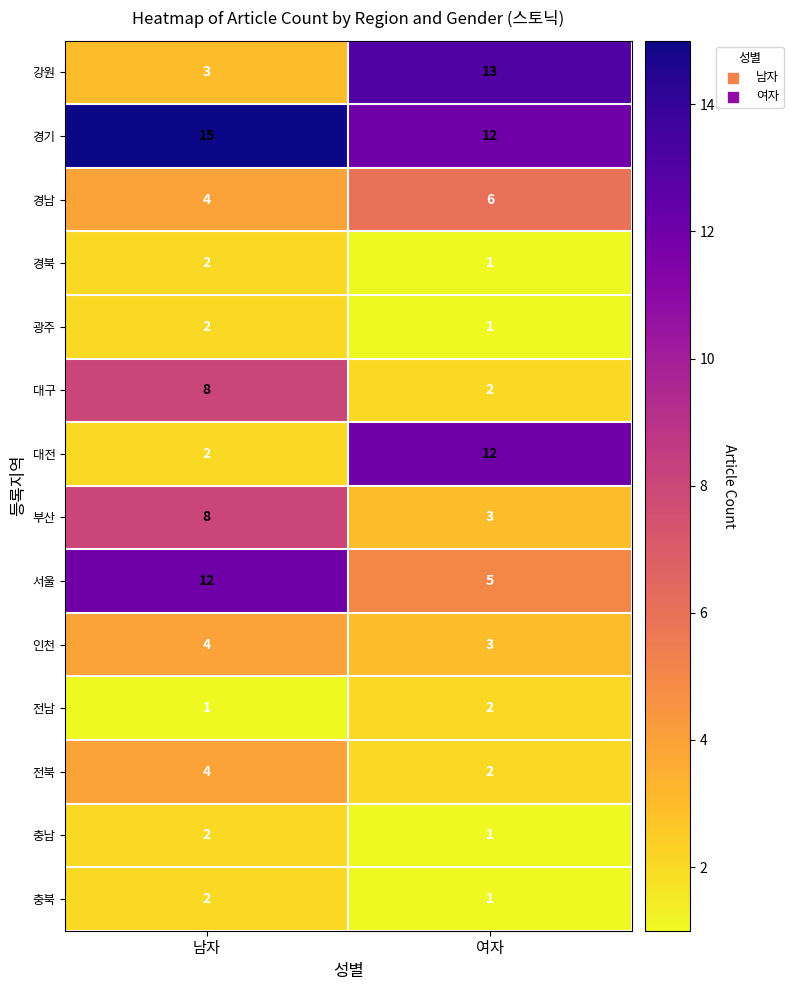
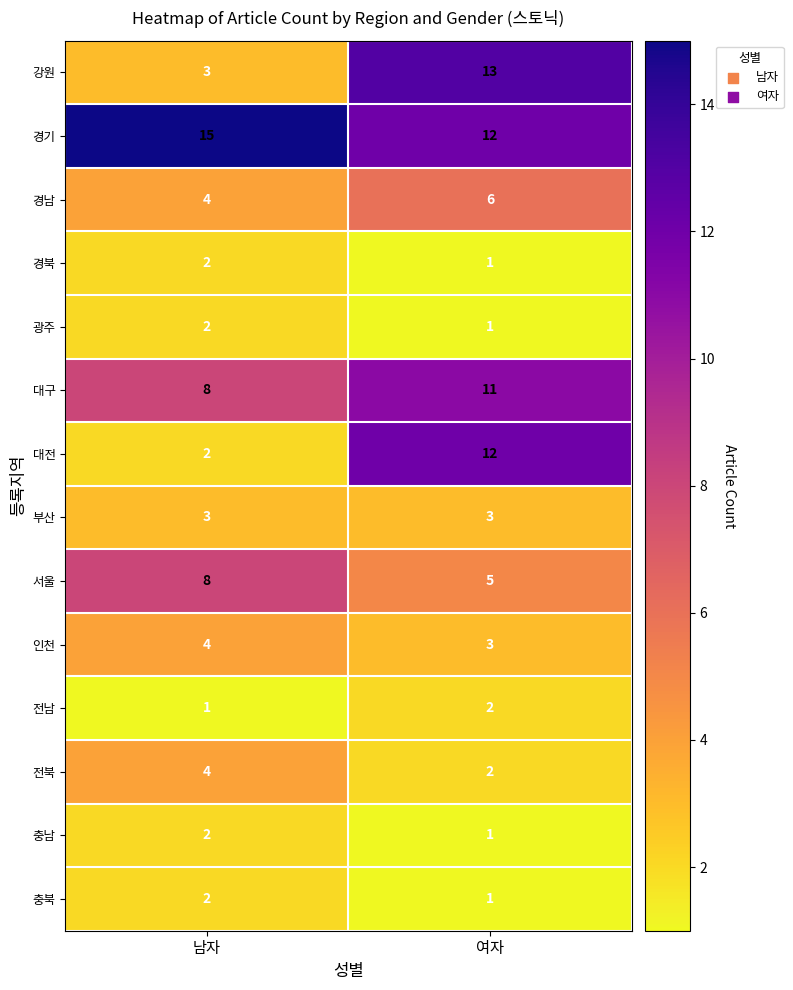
  {
    "강원": {
      "남자": 3,
      "여자": 13
    },
    "경기": {
      "남자": 15,
      "여자": 12
    },
    "경남": {
      "남자": 4,
      "여자": 6
    },
    "경북": {
      "남자": 2,
      "여자": 1
    },
    "광주": {
      "남자": 2,
      "여자": 1
    },
    "대구": {
      "남자": 8,
-     "여자": 2
+     "여자": 11
    },
    "대전": {
      "남자": 2,
      "여자": 12
    },
    "부산": {
-     "남자": 8,
+     "남자": 3,
      "여자": 3
    },
    "서울": {
-     "남자": 12,
+     "남자": 8,
      "여자": 5
    },
    "인천": {
      "남자": 4,
      "여자": 3
    },
    "전남": {
      "남자": 1,
      "여자": 2
    },
    "전북": {
      "남자": 4,
      "여자": 2
    },
    "충남": {
      "남자": 2,
      "여자": 1
    },
    "충북": {
      "남자": 2,
      "여자": 1
    }
  }
